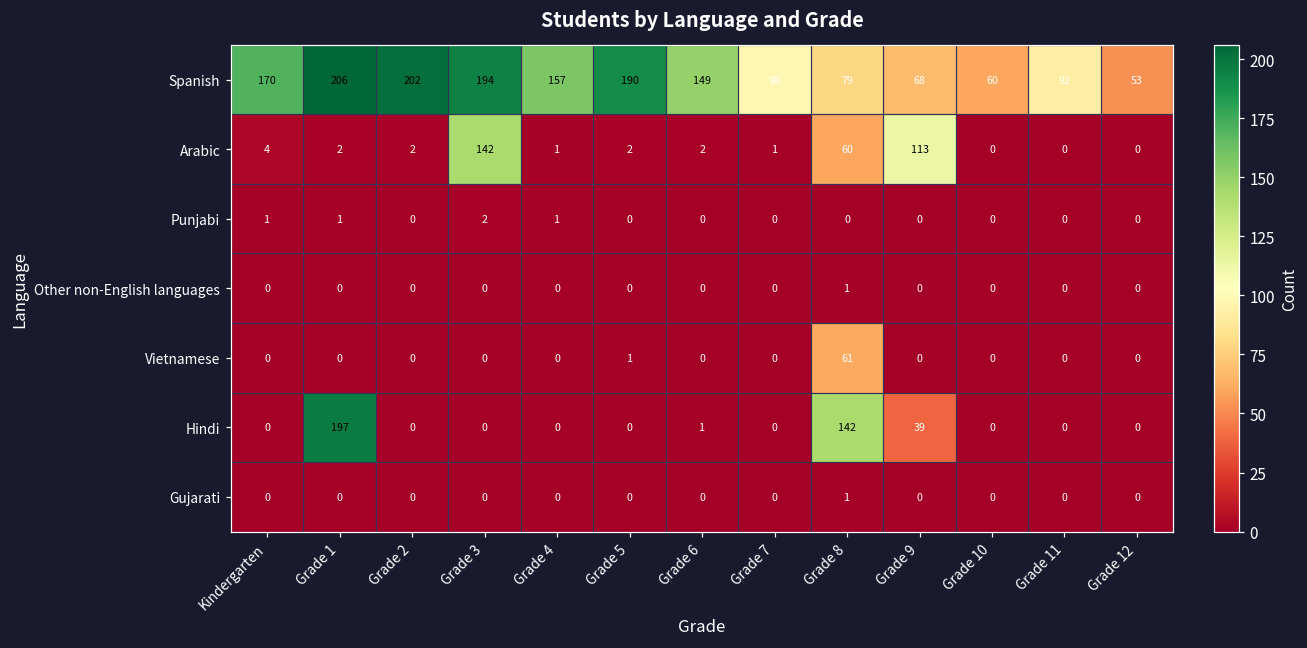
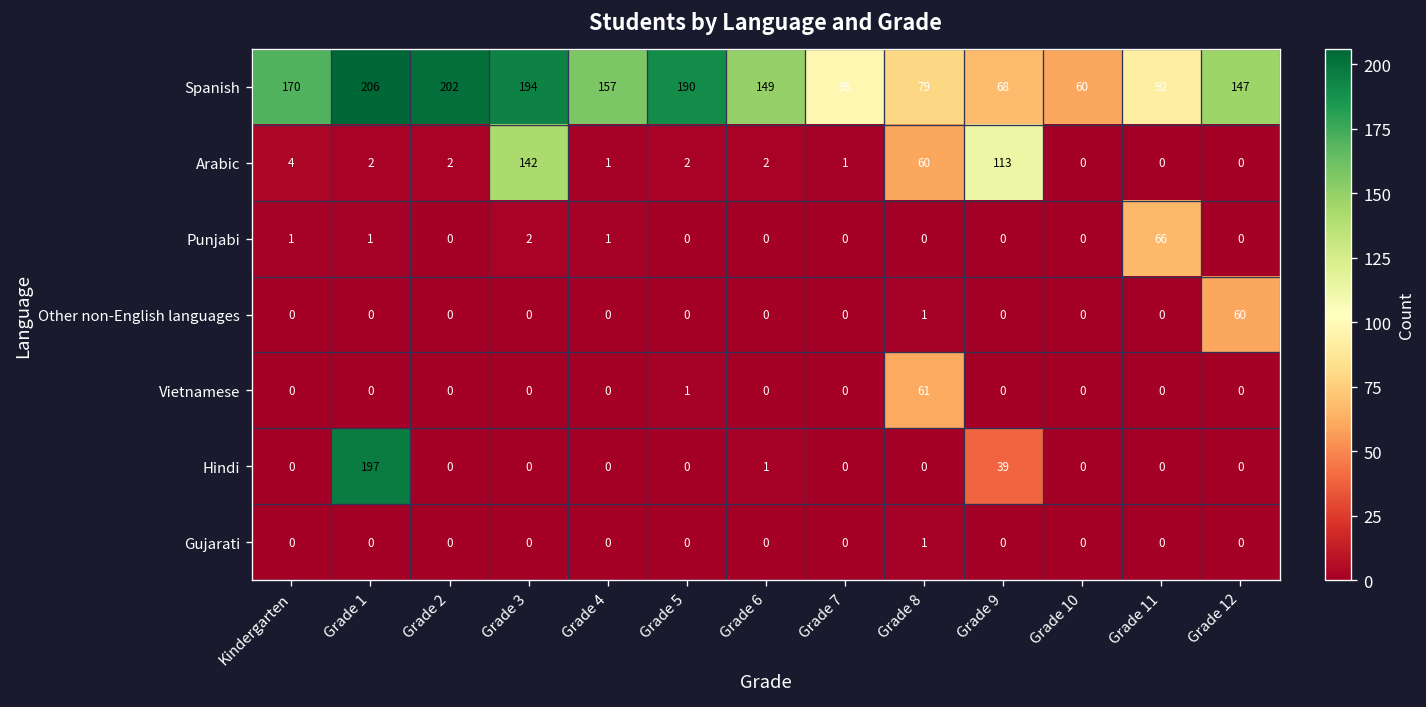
  {
    "Spanish": {
      "Kindergarten": 170,
      "Grade 1": 206,
      "Grade 2": 202,
      "Grade 3": 194,
      "Grade 4": 157,
      "Grade 5": 190,
      "Grade 6": 149,
      "Grade 7": 98,
      "Grade 8": 79,
      "Grade 9": 68,
      "Grade 10": 60,
      "Grade 11": 92,
-     "Grade 12": 53
+     "Grade 12": 147
    },
    "Arabic": {
      "Kindergarten": 4,
      "Grade 1": 2,
      "Grade 2": 2,
      "Grade 3": 142,
      "Grade 4": 1,
      "Grade 5": 2,
      "Grade 6": 2,
      "Grade 7": 1,
      "Grade 8": 60,
      "Grade 9": 113,
      "Grade 10": 0,
      "Grade 11": 0,
      "Grade 12": 0
    },
    "Punjabi": {
      "Kindergarten": 1,
      "Grade 1": 1,
      "Grade 2": 0,
      "Grade 3": 2,
      "Grade 4": 1,
      "Grade 5": 0,
      "Grade 6": 0,
      "Grade 7": 0,
      "Grade 8": 0,
      "Grade 9": 0,
      "Grade 10": 0,
-     "Grade 11": 0,
+     "Grade 11": 66,
      "Grade 12": 0
    },
    "Other non-English languages": {
      "Kindergarten": 0,
      "Grade 1": 0,
      "Grade 2": 0,
      "Grade 3": 0,
      "Grade 4": 0,
      "Grade 5": 0,
      "Grade 6": 0,
      "Grade 7": 0,
      "Grade 8": 1,
      "Grade 9": 0,
      "Grade 10": 0,
      "Grade 11": 0,
-     "Grade 12": 0
+     "Grade 12": 60
    },
    "Vietnamese": {
      "Kindergarten": 0,
      "Grade 1": 0,
      "Grade 2": 0,
      "Grade 3": 0,
      "Grade 4": 0,
      "Grade 5": 1,
      "Grade 6": 0,
      "Grade 7": 0,
      "Grade 8": 61,
      "Grade 9": 0,
      "Grade 10": 0,
      "Grade 11": 0,
      "Grade 12": 0
    },
    "Hindi": {
      "Kindergarten": 0,
      "Grade 1": 197,
      "Grade 2": 0,
      "Grade 3": 0,
      "Grade 4": 0,
      "Grade 5": 0,
      "Grade 6": 1,
      "Grade 7": 0,
-     "Grade 8": 142,
+     "Grade 8": 0,
      "Grade 9": 39,
      "Grade 10": 0,
      "Grade 11": 0,
      "Grade 12": 0
    },
    "Gujarati": {
      "Kindergarten": 0,
      "Grade 1": 0,
      "Grade 2": 0,
      "Grade 3": 0,
      "Grade 4": 0,
      "Grade 5": 0,
      "Grade 6": 0,
      "Grade 7": 0,
      "Grade 8": 1,
      "Grade 9": 0,
      "Grade 10": 0,
      "Grade 11": 0,
      "Grade 12": 0
    }
  }
